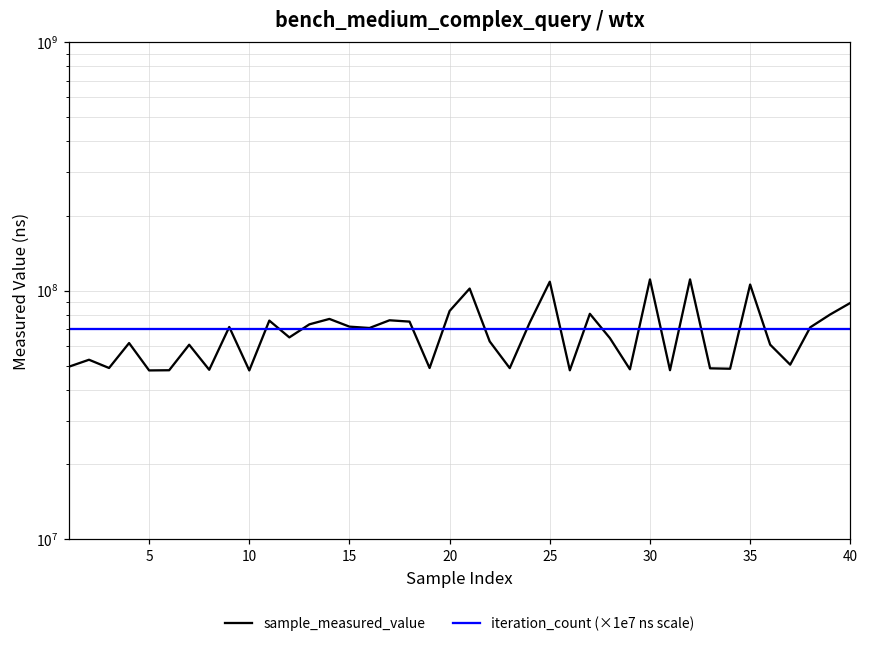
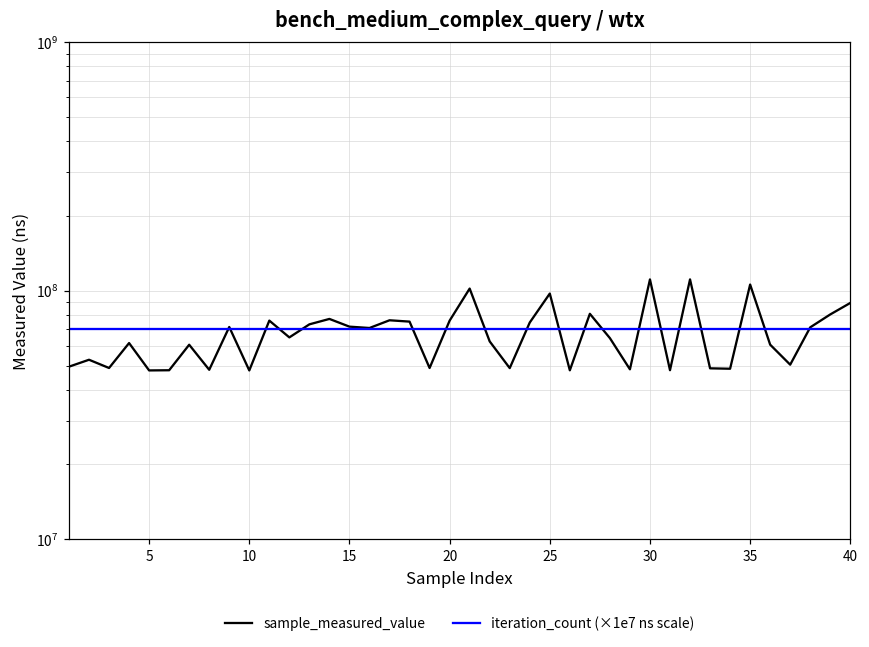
  {
    "sample_measured_value": {
      "5": 48000000,
      "10": 48000000,
-     "20": 83000000,
-     "25": 110000000,
+     "20": 76000000,
+     "25": 97000000,
      "30": 110000000,
      "35": 110000000,
      "40": 89000000
    },
    "iteration_count (×1e7 ns scale)": {
      "5": 70000000,
      "10": 70000000,
      "20": 70000000,
      "25": 70000000,
      "30": 70000000,
      "35": 70000000,
      "40": 70000000
    }
  }
